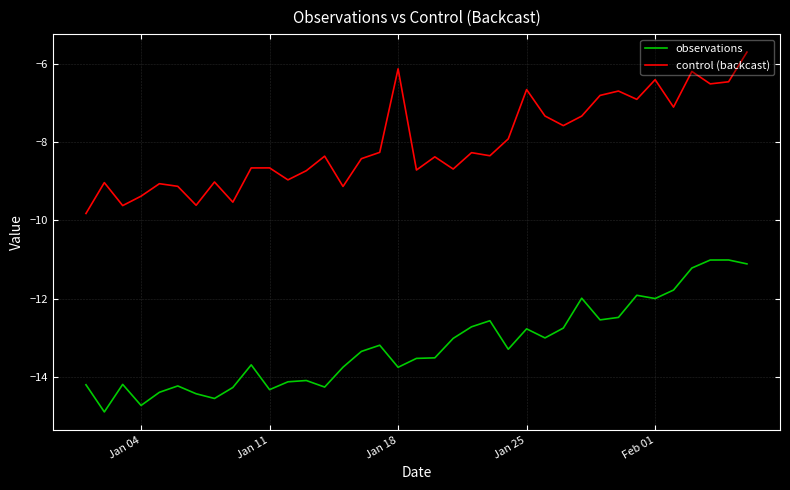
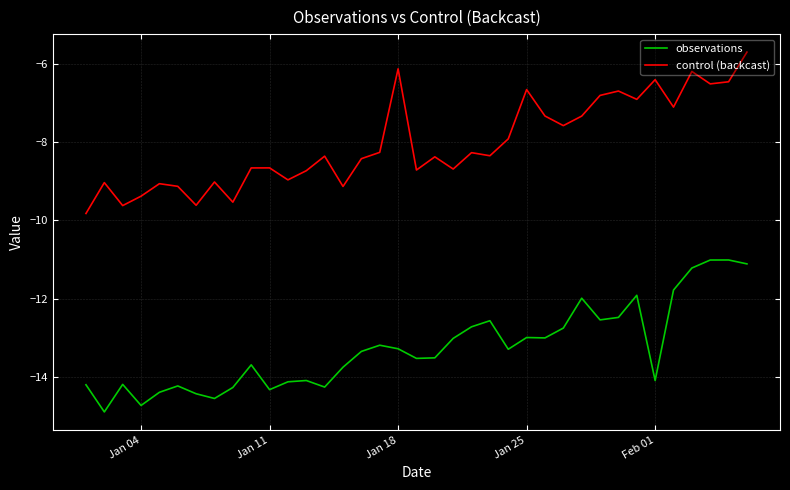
  {
    "observations": {
      "Jan 04": -14.7,
      "Jan 11": -14.3,
-     "Jan 18": -13.7,
-     "Jan 25": -12.8,
-     "Feb 01": -12.0
+     "Jan 18": -13.3,
+     "Jan 25": -13.0,
+     "Feb 01": -14.1
    },
    "control (backcast)": {
      "Jan 04": -9.4,
      "Jan 11": -8.7,
      "Jan 18": -6.1,
      "Jan 25": -6.7,
      "Feb 01": -6.4
    }
  }
